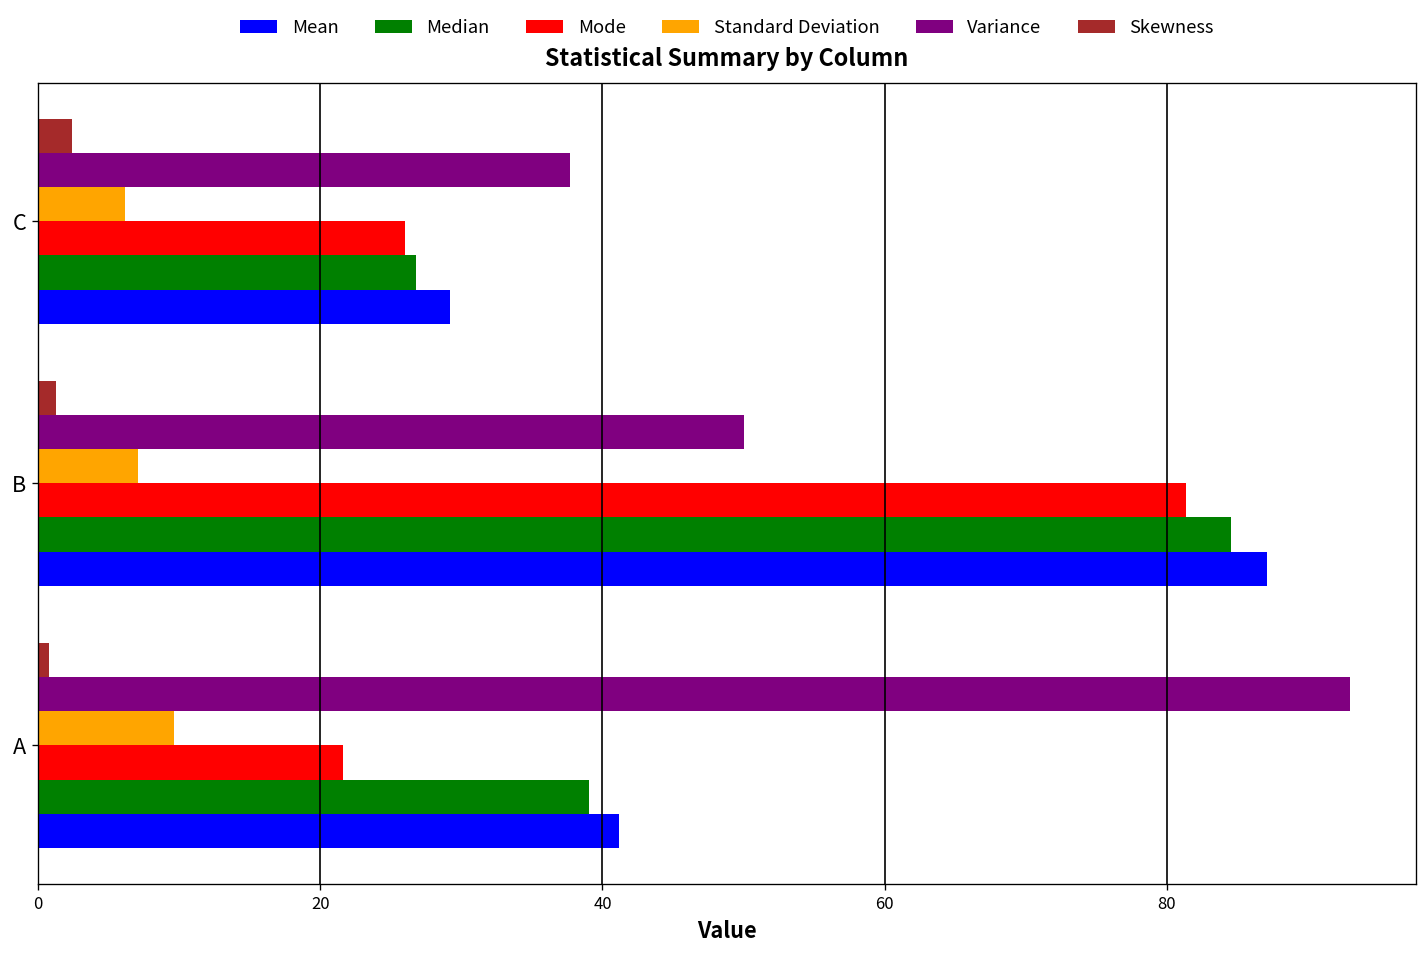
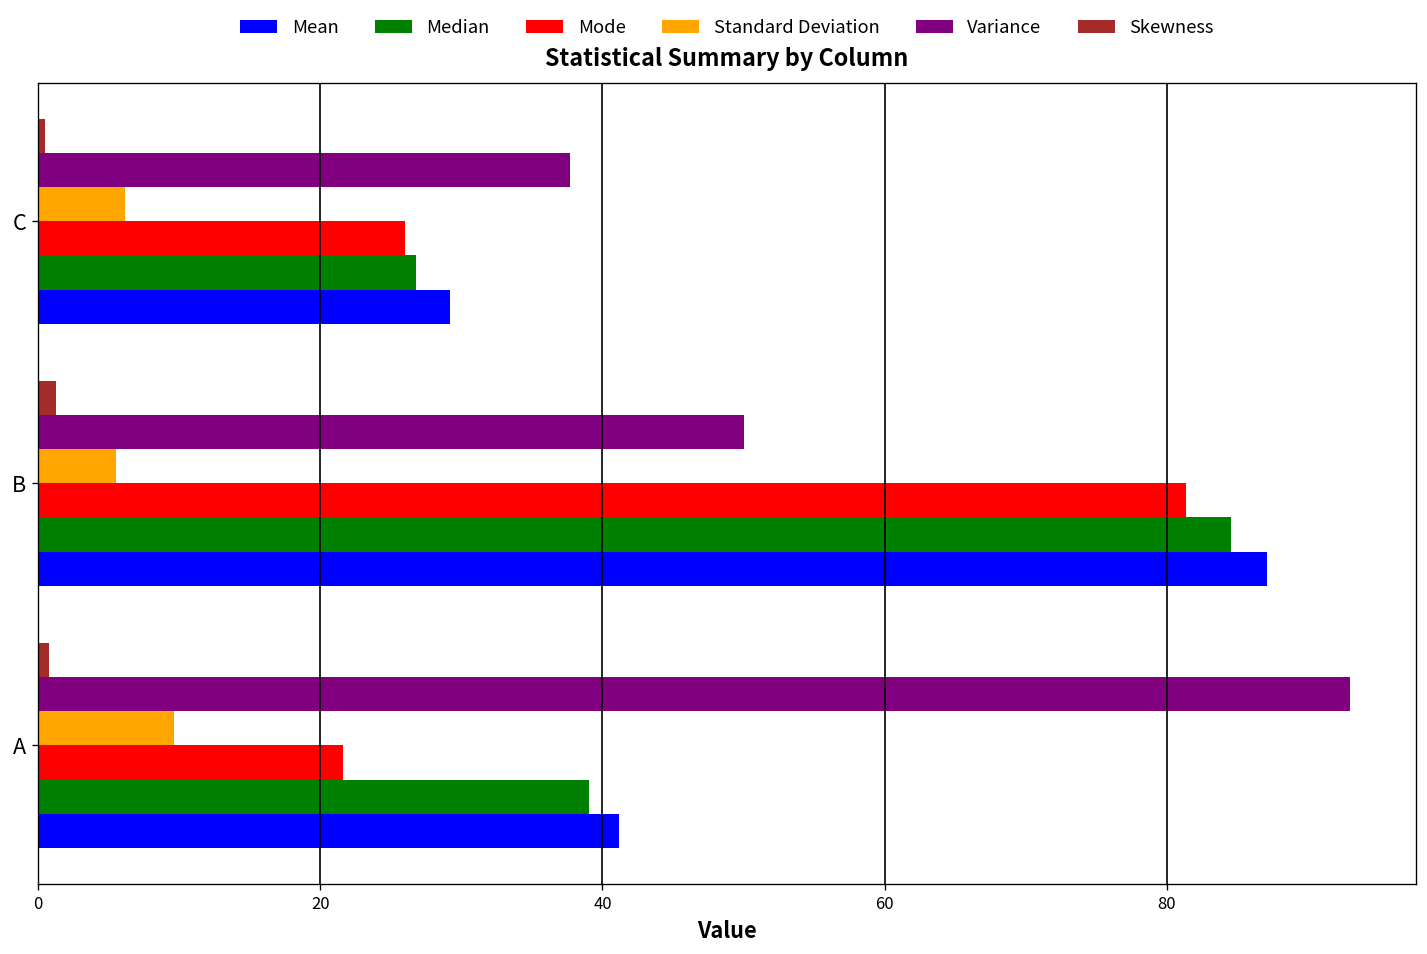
  {
    "Mean": {
      "C": 29.2,
      "B": 87.1,
      "A": 41.2
    },
    "Median": {
      "C": 26.8,
      "B": 84.6,
      "A": 39.1
    },
    "Mode": {
      "C": 26.0,
      "B": 81.4,
      "A": 21.6
    },
    "Standard Deviation": {
      "C": 6.1,
-     "B": 7.1,
+     "B": 5.5,
      "A": 9.6
    },
    "Variance": {
      "C": 37.7,
      "B": 50.1,
      "A": 93.0
    },
    "Skewness": {
-     "C": 2.4,
+     "C": 0.5,
      "B": 1.3,
      "A": 0.8
    }
  }
